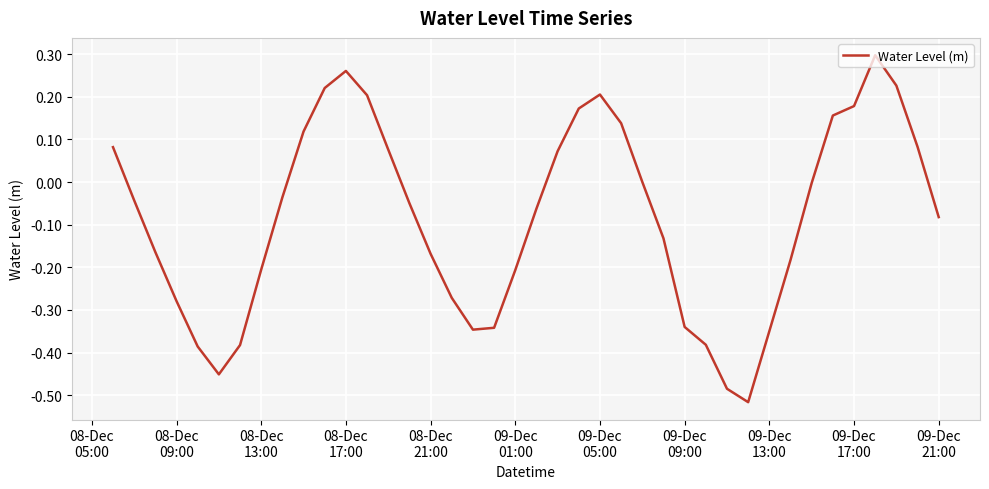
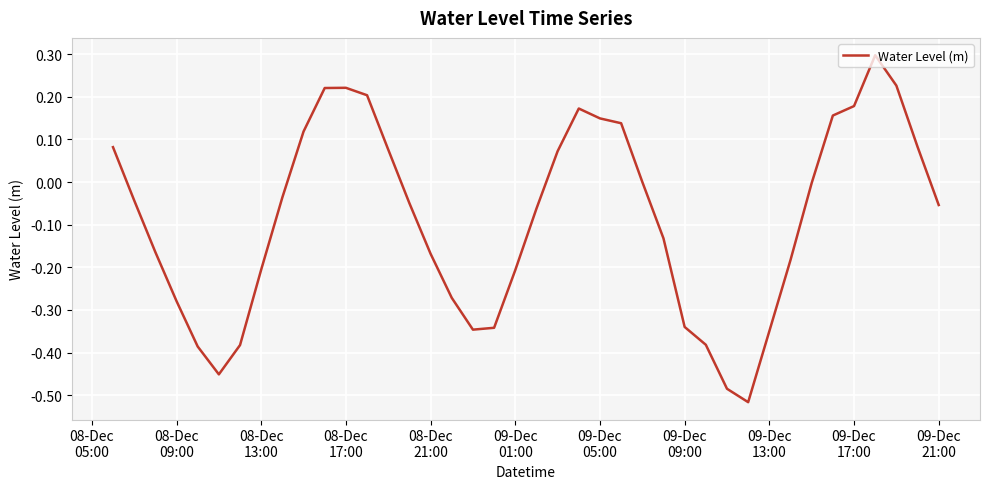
  {
    "08-Dec 09:00": -0.28,
    "08-Dec 13:00": -0.21,
-   "08-Dec 17:00": 0.26,
+   "08-Dec 17:00": 0.22,
    "08-Dec 21:00": -0.17,
    "09-Dec 01:00": -0.21,
-   "09-Dec 05:00": 0.21,
+   "09-Dec 05:00": 0.15,
    "09-Dec 09:00": -0.34,
    "09-Dec 13:00": -0.35,
    "09-Dec 17:00": 0.18,
-   "09-Dec 21:00": -0.08
+   "09-Dec 21:00": -0.05
  }
